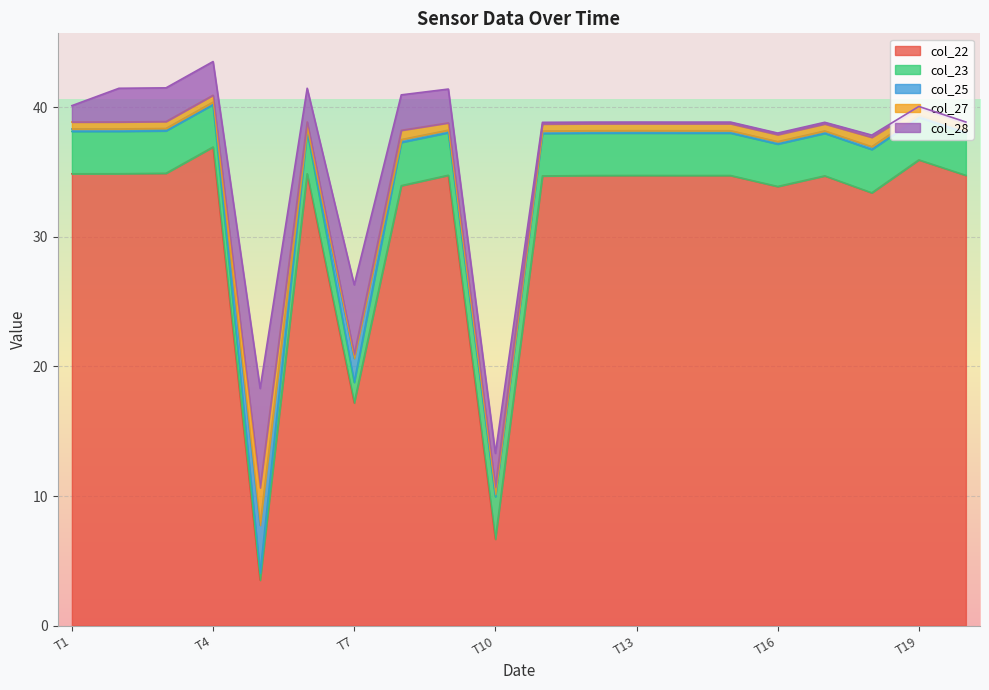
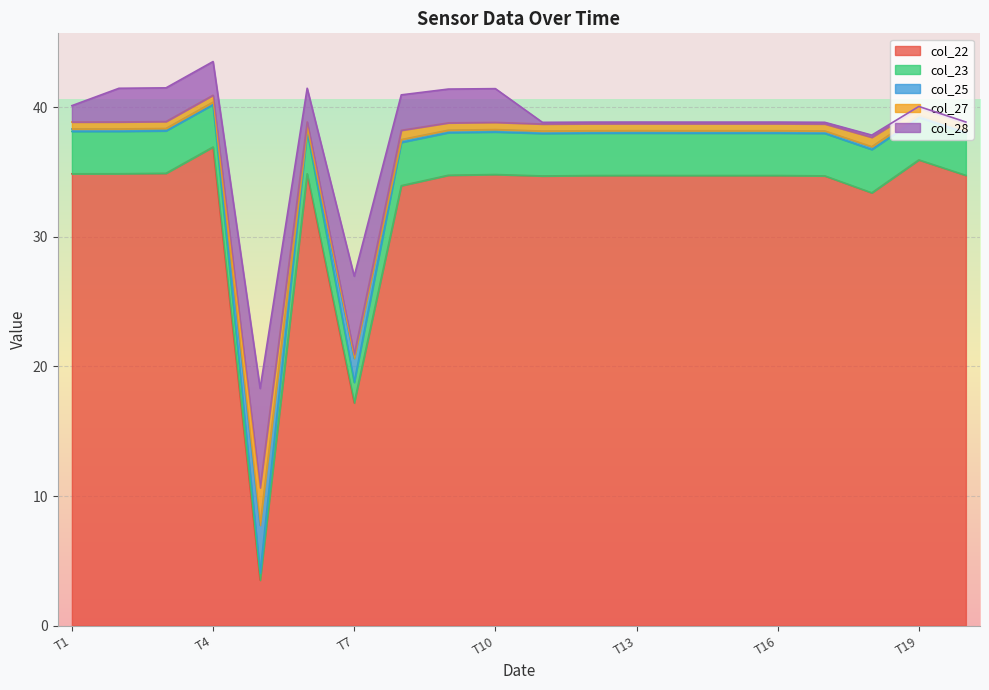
  {
    "col_22": {
      "T1": 34.9,
      "T4": 36.9,
      "T7": 17.2,
-     "T10": 6.7,
+     "T10": 34.8,
      "T13": 34.7,
-     "T16": 33.9,
+     "T16": 34.7,
      "T19": 35.9
    },
    "col_23": {
      "T7": 1.6
    },
    "col_25": {
      "T7": 1.8
    },
    "col_27": {
      "T1": 0.5,
      "T4": 0.5,
      "T7": 0.3,
      "T10": 0.6
    },
    "col_28": {
      "T1": 1.3,
      "T4": 2.6,
-     "T7": 5.4,
+     "T7": 6.0,
      "T10": 2.6
    }
  }
